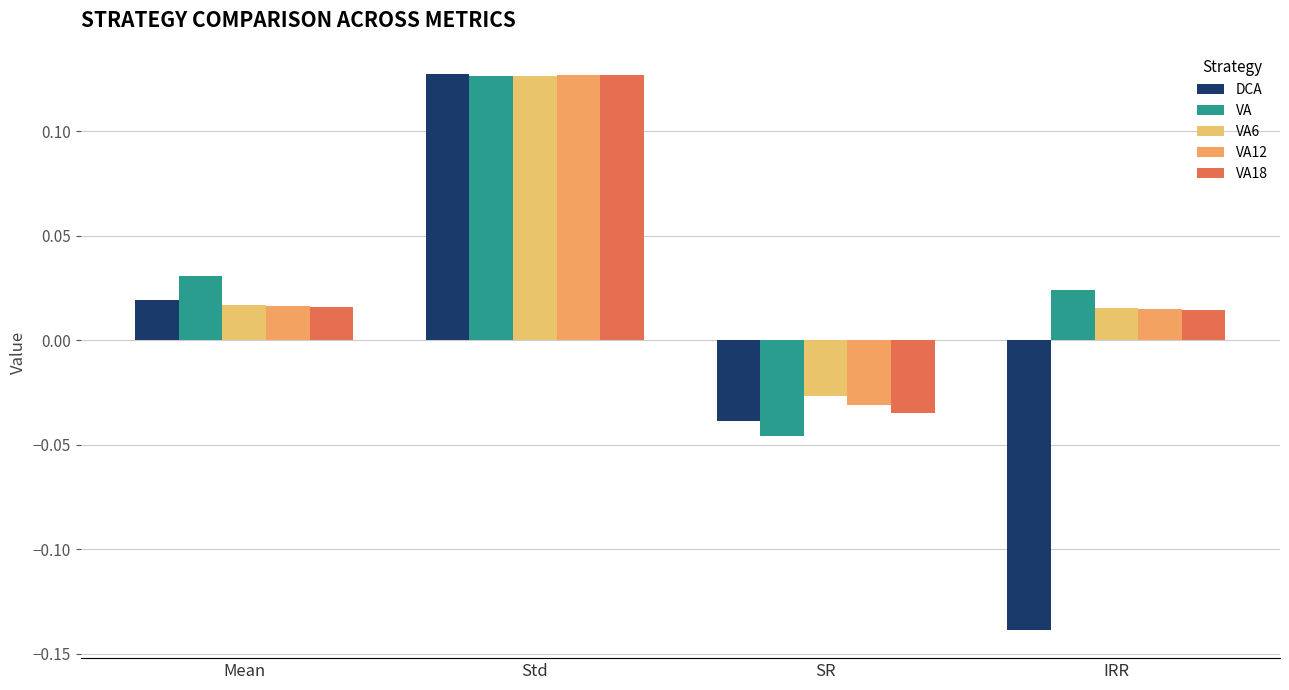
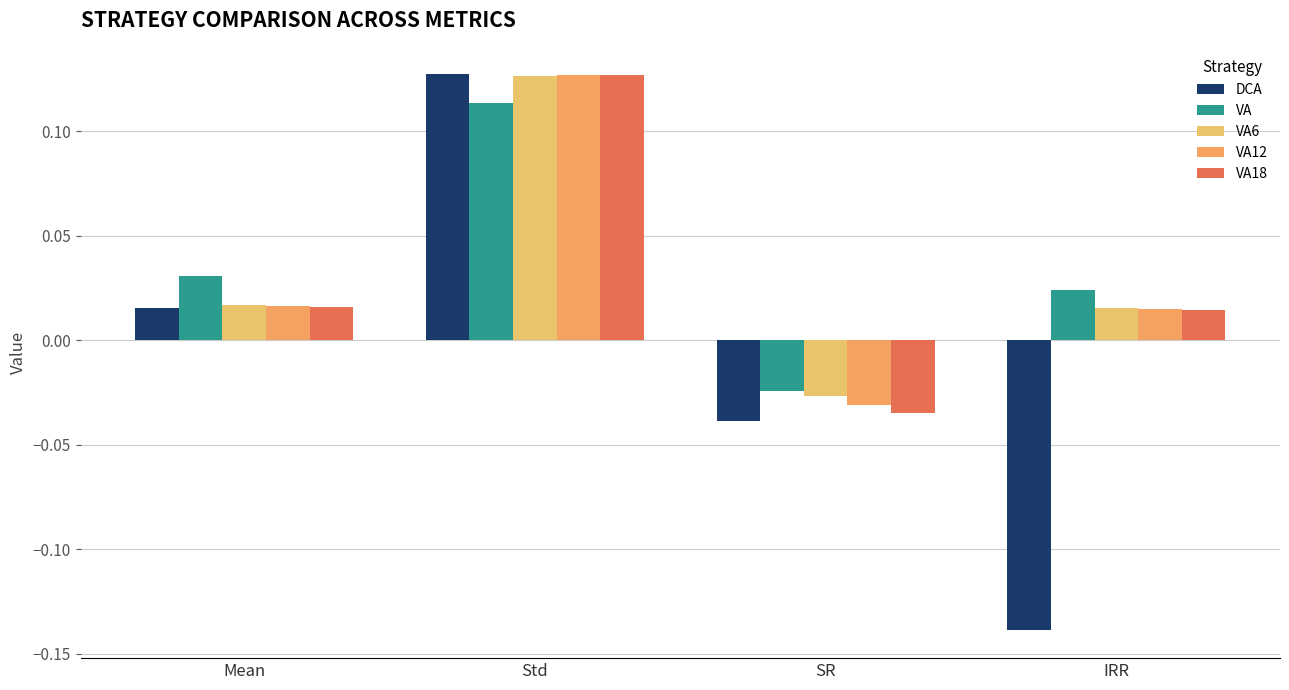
  {
    "DCA": {
-     "Mean": 0.019,
+     "Mean": 0.015,
      "Std": 0.127,
      "SR": -0.039,
      "IRR": -0.139
    },
    "VA": {
      "Mean": 0.031,
-     "Std": 0.126,
-     "SR": -0.046,
+     "Std": 0.114,
+     "SR": -0.024,
      "IRR": 0.024
    }
  }
